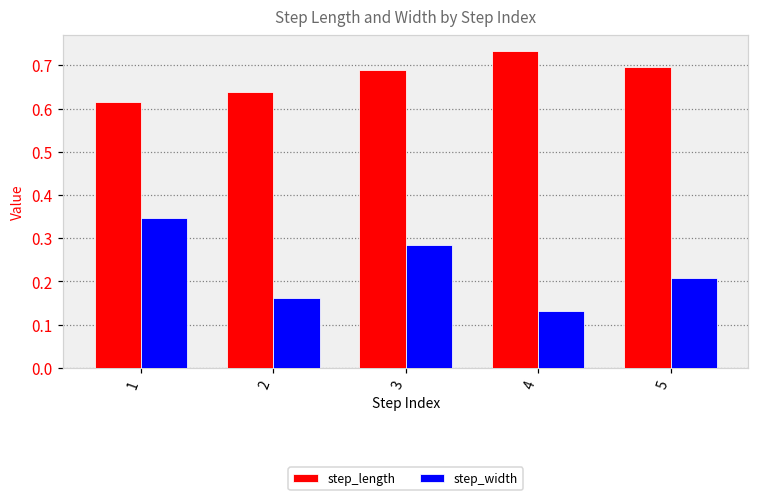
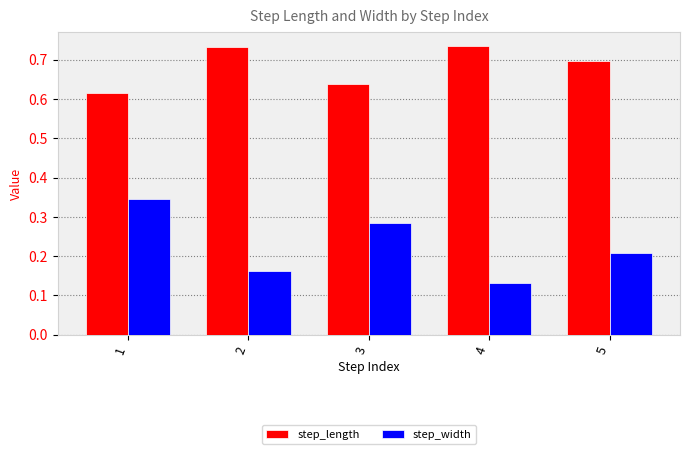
  {
    "step_length": {
      "1": 0.62,
-     "2": 0.64,
-     "3": 0.69,
+     "2": 0.73,
+     "3": 0.64,
      "4": 0.73,
      "5": 0.70
    },
    "step_width": {
      "1": 0.35,
      "2": 0.16,
      "3": 0.28,
      "4": 0.13,
      "5": 0.21
    }
  }
